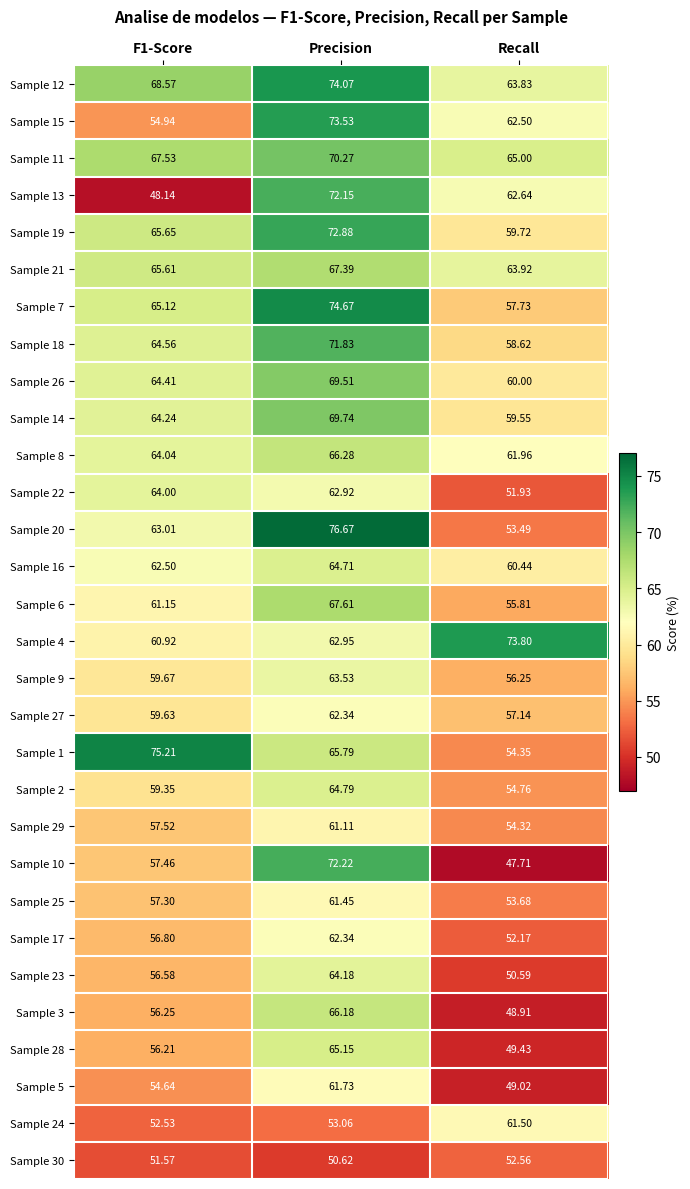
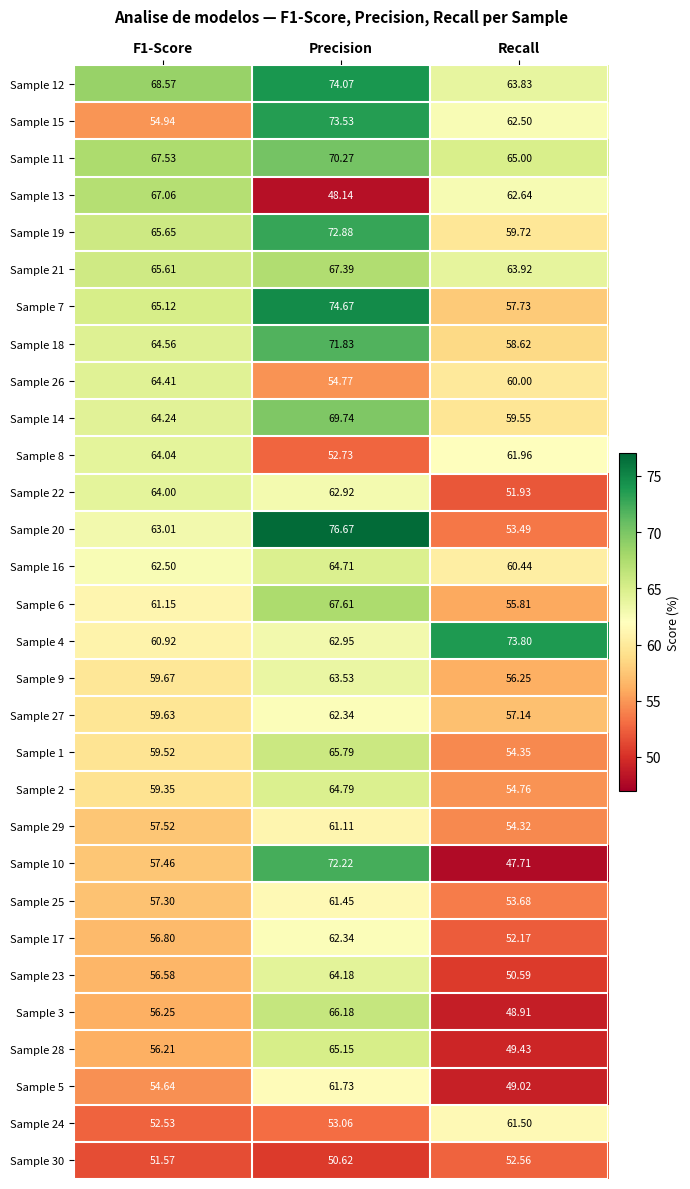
  {
    "Sample 12": {
      "F1-Score": 68.57,
      "Precision": 74.07,
      "Recall": 63.83
    },
    "Sample 15": {
      "F1-Score": 54.94,
      "Precision": 73.53,
      "Recall": 62.50
    },
    "Sample 11": {
      "F1-Score": 67.53,
      "Precision": 70.27,
      "Recall": 65.00
    },
    "Sample 13": {
-     "F1-Score": 48.14,
-     "Precision": 72.15,
+     "F1-Score": 67.06,
+     "Precision": 48.14,
      "Recall": 62.64
    },
    "Sample 19": {
      "F1-Score": 65.65,
      "Precision": 72.88,
      "Recall": 59.72
    },
    "Sample 21": {
      "F1-Score": 65.61,
      "Precision": 67.39,
      "Recall": 63.92
    },
    "Sample 7": {
      "F1-Score": 65.12,
      "Precision": 74.67,
      "Recall": 57.73
    },
    "Sample 18": {
      "F1-Score": 64.56,
      "Precision": 71.83,
      "Recall": 58.62
    },
    "Sample 26": {
      "F1-Score": 64.41,
-     "Precision": 69.51,
+     "Precision": 54.77,
      "Recall": 60.00
    },
    "Sample 14": {
      "F1-Score": 64.24,
      "Precision": 69.74,
      "Recall": 59.55
    },
    "Sample 8": {
      "F1-Score": 64.04,
-     "Precision": 66.28,
+     "Precision": 52.73,
      "Recall": 61.96
    },
    "Sample 22": {
      "F1-Score": 64.00,
      "Precision": 62.92,
      "Recall": 51.93
    },
    "Sample 20": {
      "F1-Score": 63.01,
      "Precision": 76.67,
      "Recall": 53.49
    },
    "Sample 16": {
      "F1-Score": 62.50,
      "Precision": 64.71,
      "Recall": 60.44
    },
    "Sample 6": {
      "F1-Score": 61.15,
      "Precision": 67.61,
      "Recall": 55.81
    },
    "Sample 4": {
      "F1-Score": 60.92,
      "Precision": 62.95,
      "Recall": 73.80
    },
    "Sample 9": {
      "F1-Score": 59.67,
      "Precision": 63.53,
      "Recall": 56.25
    },
    "Sample 27": {
      "F1-Score": 59.63,
      "Precision": 62.34,
      "Recall": 57.14
    },
    "Sample 1": {
-     "F1-Score": 75.21,
+     "F1-Score": 59.52,
      "Precision": 65.79,
      "Recall": 54.35
    },
    "Sample 2": {
      "F1-Score": 59.35,
      "Precision": 64.79,
      "Recall": 54.76
    },
    "Sample 29": {
      "F1-Score": 57.52,
      "Precision": 61.11,
      "Recall": 54.32
    },
    "Sample 10": {
      "F1-Score": 57.46,
      "Precision": 72.22,
      "Recall": 47.71
    },
    "Sample 25": {
      "F1-Score": 57.30,
      "Precision": 61.45,
      "Recall": 53.68
    },
    "Sample 17": {
      "F1-Score": 56.80,
      "Precision": 62.34,
      "Recall": 52.17
    },
    "Sample 23": {
      "F1-Score": 56.58,
      "Precision": 64.18,
      "Recall": 50.59
    },
    "Sample 3": {
      "F1-Score": 56.25,
      "Precision": 66.18,
      "Recall": 48.91
    },
    "Sample 28": {
      "F1-Score": 56.21,
      "Precision": 65.15,
      "Recall": 49.43
    },
    "Sample 5": {
      "F1-Score": 54.64,
      "Precision": 61.73,
      "Recall": 49.02
    },
    "Sample 24": {
      "F1-Score": 52.53,
      "Precision": 53.06,
      "Recall": 61.50
    },
    "Sample 30": {
      "F1-Score": 51.57,
      "Precision": 50.62,
      "Recall": 52.56
    }
  }
